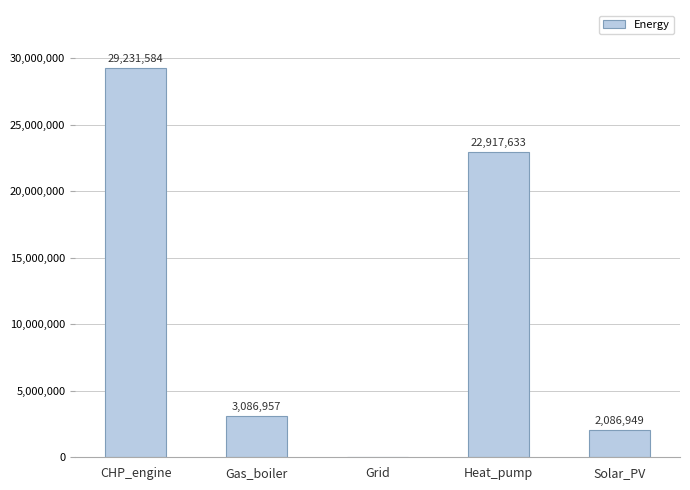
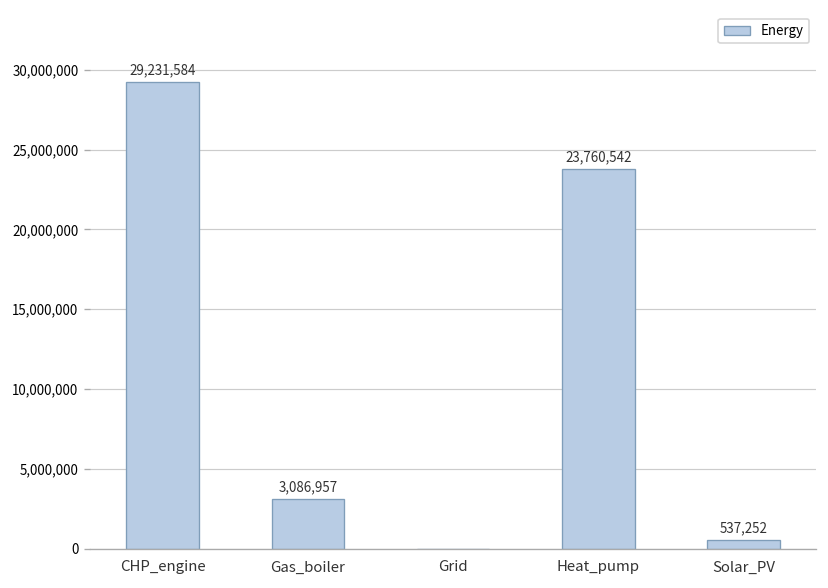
  {
    "CHP_engine": "29,231,584",
    "Gas_boiler": "3,086,957",
-   "Heat_pump": "22,917,633",
-   "Solar_PV": "2,086,949"
+   "Heat_pump": "23,760,542",
+   "Solar_PV": "537,252"
  }
